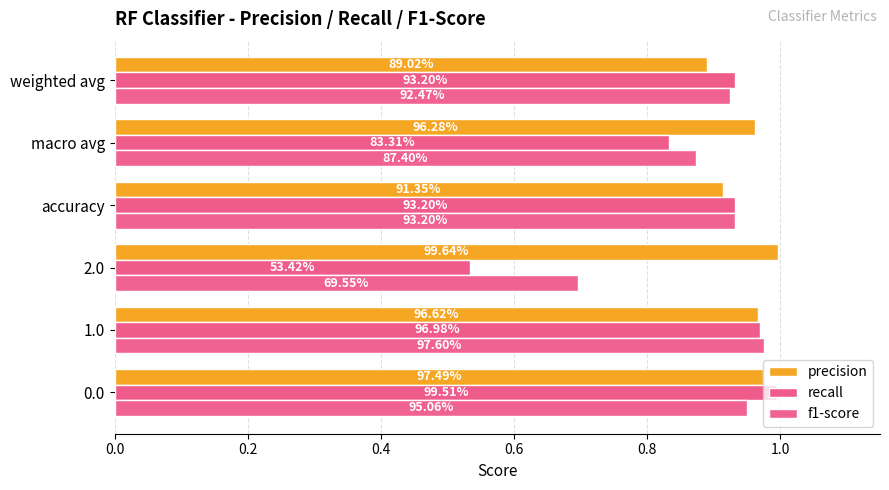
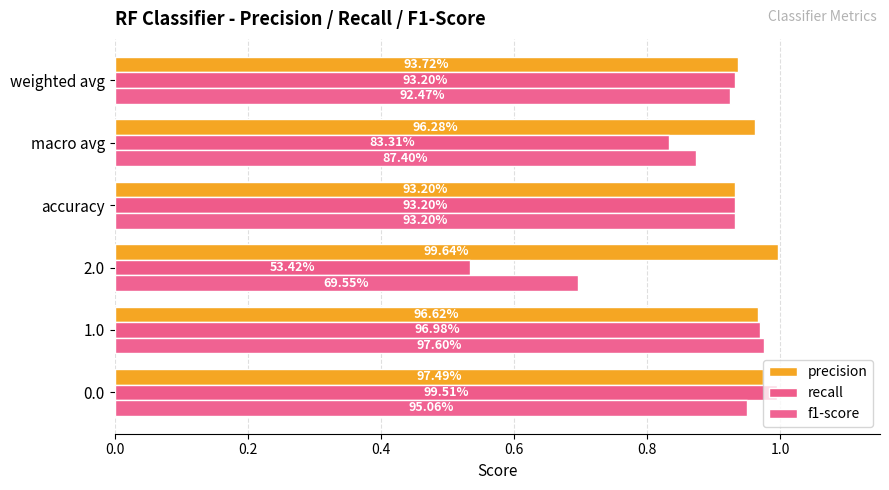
  {
    "precision": {
-     "weighted avg": "89.02%",
+     "weighted avg": "93.72%",
      "macro avg": "96.28%",
-     "accuracy": "91.35%",
+     "accuracy": "93.20%",
      "2.0": "99.64%",
      "1.0": "96.62%"
    }
  }
